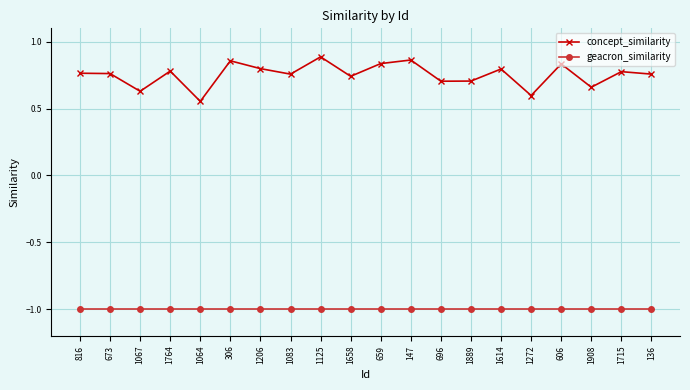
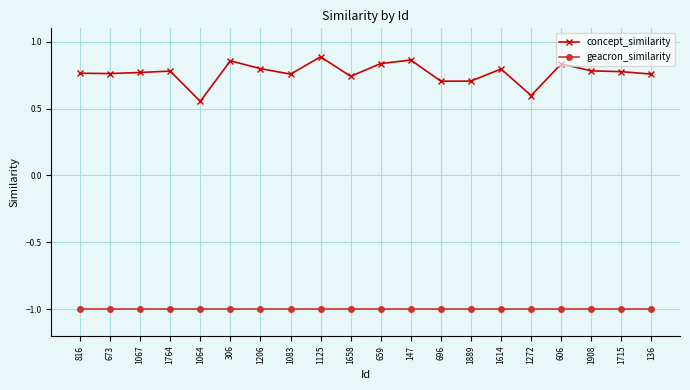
  {
    "concept_similarity": {
      "816": 0.76,
      "673": 0.76,
-     "1067": 0.63,
+     "1067": 0.77,
      "1764": 0.78,
      "1064": 0.55,
      "306": 0.86,
      "1206": 0.80,
      "1083": 0.76,
      "1125": 0.89,
      "1658": 0.74,
      "659": 0.84,
      "147": 0.86,
      "696": 0.70,
      "1889": 0.71,
      "1614": 0.80,
      "1272": 0.60,
-     "1908": 0.66,
+     "1908": 0.78,
      "1715": 0.78,
      "136": 0.76
    },
    "geacron_similarity": {
      "816": -1.00,
      "673": -1.00,
      "1067": -1.00,
      "1764": -1.00,
      "1064": -1.00,
      "306": -1.00,
      "1206": -1.00,
      "1083": -1.00,
      "1125": -1.00,
      "1658": -1.00,
      "659": -1.00,
      "147": -1.00,
      "696": -1.00,
      "1889": -1.00,
      "1614": -1.00,
      "1272": -1.00,
      "606": -1.00,
      "1908": -1.00,
      "1715": -1.00,
      "136": -1.00
    }
  }
